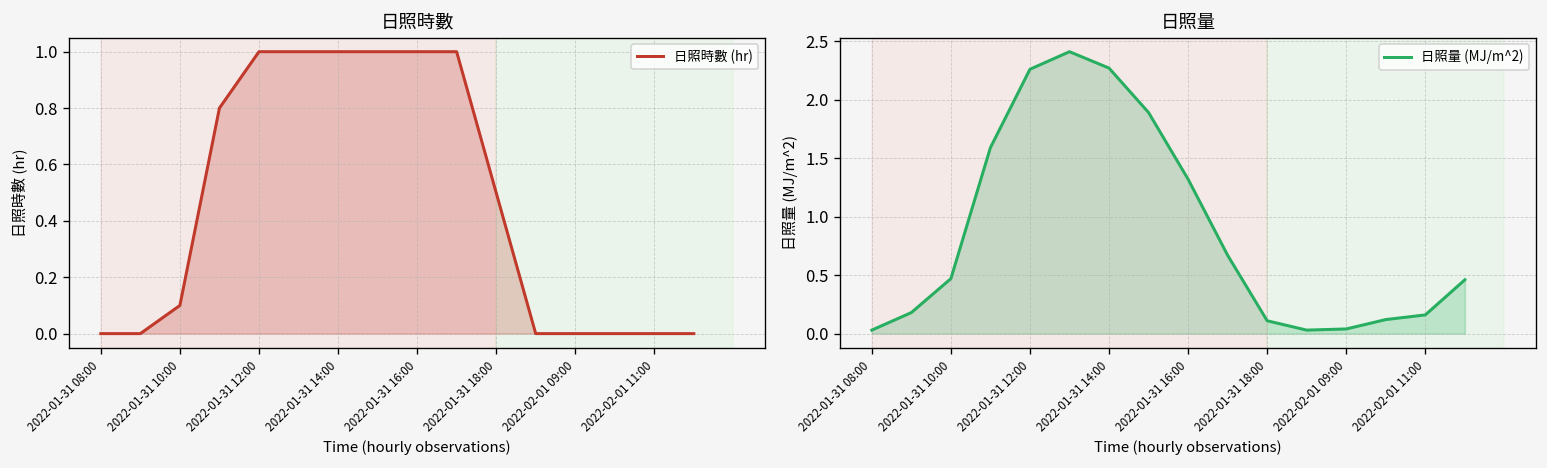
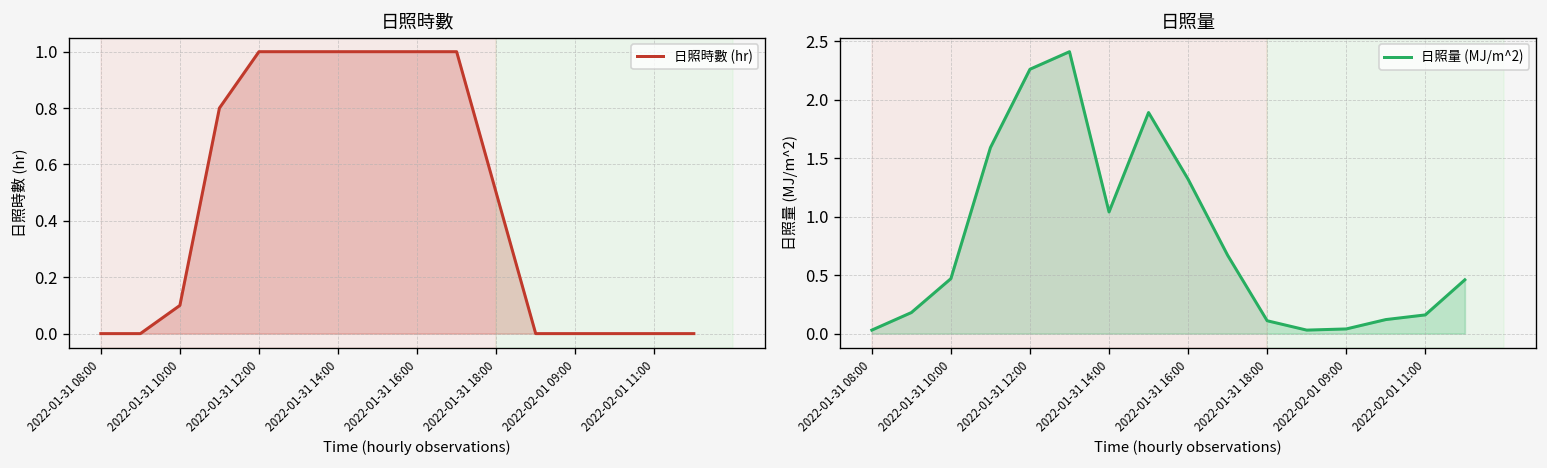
  {
    "日照時數": {
      "2022-01-31 08:00": 0.00,
      "2022-01-31 10:00": 0.10,
      "2022-01-31 12:00": 1.00,
      "2022-01-31 14:00": 1.00,
      "2022-01-31 16:00": 1.00,
      "2022-01-31 18:00": 0.50,
      "2022-02-01 09:00": 0.00,
      "2022-02-01 11:00": 0.00
    },
    "日照量": {
      "2022-01-31 08:00": 0.0,
      "2022-01-31 10:00": 0.5,
      "2022-01-31 12:00": 2.3,
-     "2022-01-31 14:00": 2.3,
+     "2022-01-31 14:00": 1.0,
      "2022-01-31 16:00": 1.3,
      "2022-01-31 18:00": 0.1,
      "2022-02-01 09:00": 0.0,
      "2022-02-01 11:00": 0.2
    }
  }
